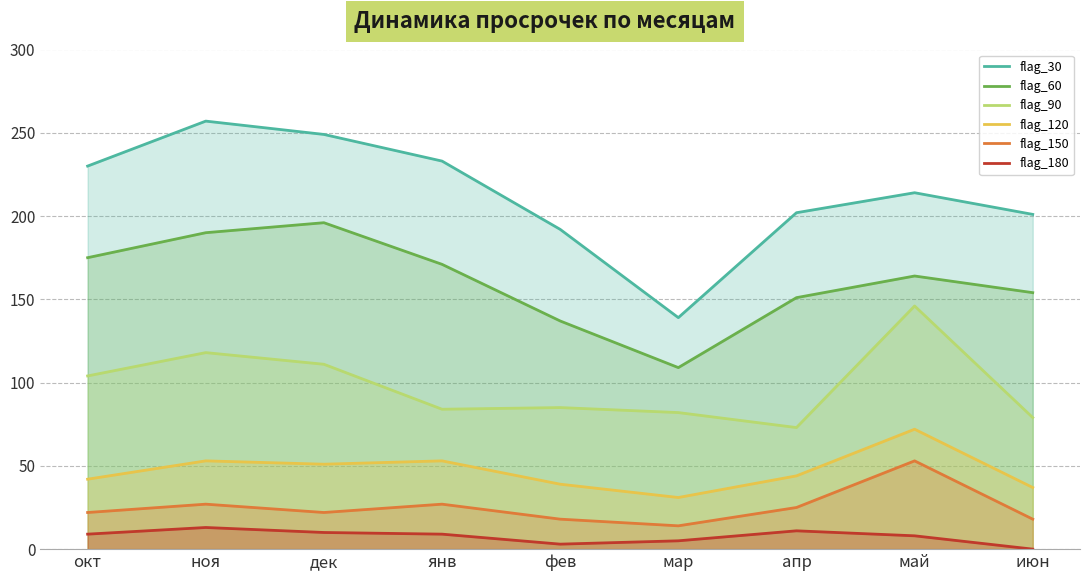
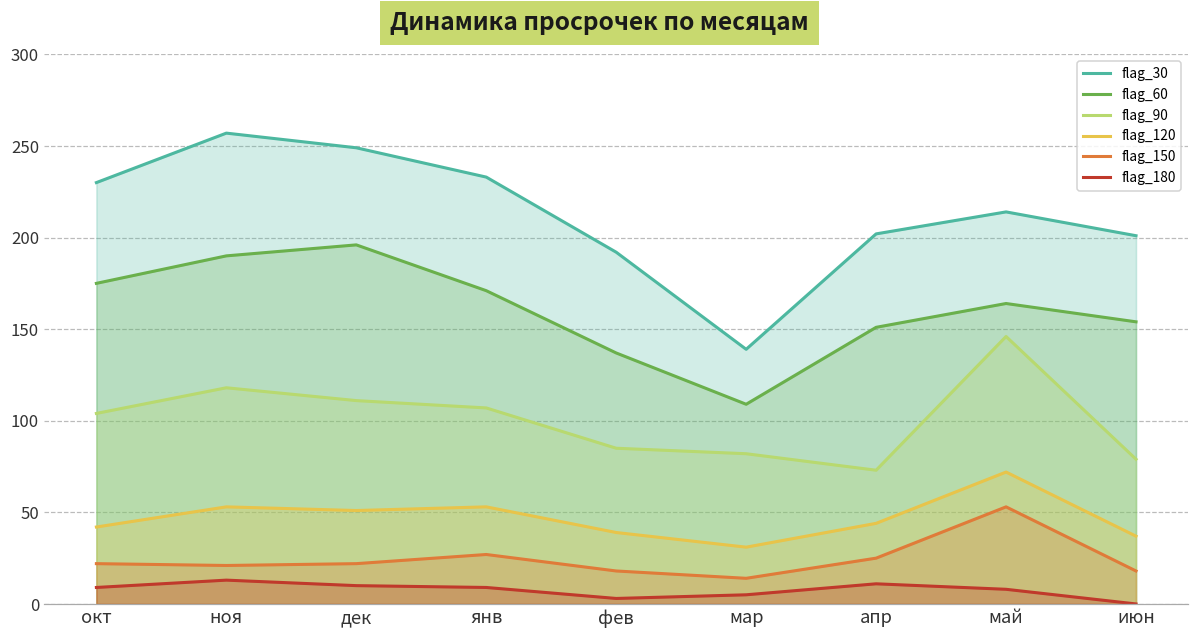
  {
    "flag_30": {
      "окт": 230,
      "ноя": 257,
      "дек": 249,
      "янв": 233,
      "фев": 192,
      "мар": 139,
      "апр": 202,
      "май": 214,
      "июн": 201
    },
    "flag_60": {
      "окт": 175,
      "ноя": 190,
      "дек": 196,
      "янв": 171,
      "фев": 137,
      "мар": 109,
      "апр": 151,
      "май": 164,
      "июн": 154
    },
    "flag_90": {
      "окт": 104,
      "ноя": 118,
      "дек": 111,
-     "янв": 84,
+     "янв": 107,
      "фев": 85,
      "мар": 82,
      "апр": 73,
      "май": 146,
      "июн": 79
    },
    "flag_120": {
      "окт": 42,
      "ноя": 53,
      "дек": 51,
      "янв": 53,
      "фев": 39,
      "мар": 31,
      "апр": 44,
      "май": 72,
      "июн": 37
    },
    "flag_150": {
      "окт": 22,
-     "ноя": 27,
+     "ноя": 21,
      "дек": 22,
      "янв": 27,
      "фев": 18,
      "мар": 14,
      "апр": 25,
      "май": 53,
      "июн": 18
    },
    "flag_180": {
      "окт": 9,
      "ноя": 13,
      "дек": 10,
      "янв": 9,
      "фев": 3,
      "мар": 5,
      "апр": 11,
      "май": 8,
      "июн": 0
    }
  }
